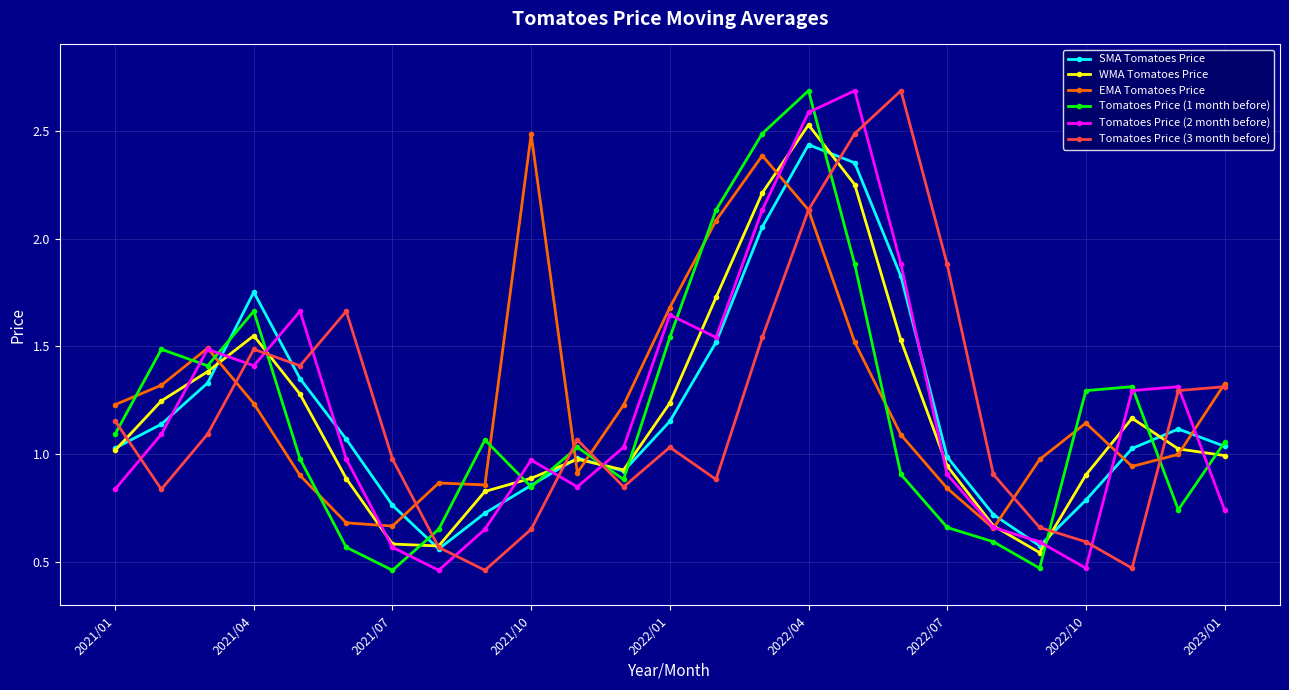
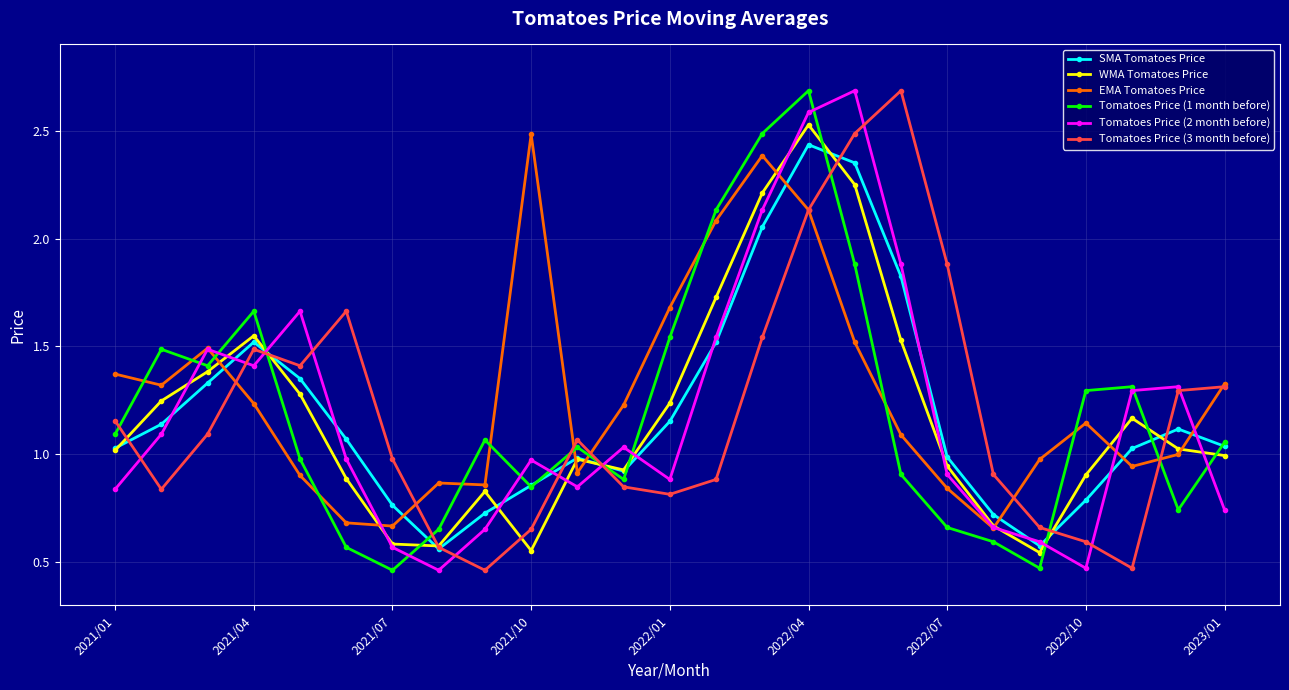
  {
    "SMA Tomatoes Price": {
-     "2021/04": 1.75,
+     "2021/04": 1.52,
      "2021/07": 0.76,
      "2022/01": 1.15,
      "2022/04": 2.44,
      "2022/07": 0.99,
      "2022/10": 0.79,
      "2023/01": 1.04
    },
    "WMA Tomatoes Price": {
      "2021/04": 1.55,
      "2021/07": 0.58,
-     "2021/10": 0.89,
+     "2021/10": 0.55,
      "2022/01": 1.24,
      "2022/04": 2.53,
      "2022/07": 0.95,
      "2022/10": 0.90,
      "2023/01": 0.99
    },
    "EMA Tomatoes Price": {
-     "2021/01": 1.23,
+     "2021/01": 1.37,
      "2021/04": 1.24,
      "2021/07": 0.67,
      "2021/10": 2.48,
      "2022/01": 1.68,
      "2022/07": 0.84,
      "2022/10": 1.15,
      "2023/01": 1.33
    },
    "Tomatoes Price (1 month before)": {
      "2021/01": 1.09,
      "2021/04": 1.66,
      "2021/07": 0.46,
      "2022/01": 1.54,
      "2022/04": 2.69,
      "2022/07": 0.66,
      "2022/10": 1.30,
      "2023/01": 1.06
    },
    "Tomatoes Price (2 month before)": {
      "2021/01": 0.84,
      "2021/04": 1.41,
      "2021/07": 0.57,
      "2021/10": 0.97,
-     "2022/01": 1.65,
+     "2022/01": 0.88,
      "2022/04": 2.58,
      "2022/07": 0.91,
      "2022/10": 0.47,
      "2023/01": 0.74
    },
    "Tomatoes Price (3 month before)": {
      "2021/01": 1.16,
      "2021/04": 1.49,
      "2021/07": 0.98,
      "2021/10": 0.65,
-     "2022/01": 1.03,
+     "2022/01": 0.81,
      "2022/07": 1.88,
      "2022/10": 0.59,
      "2023/01": 1.31
    }
  }
